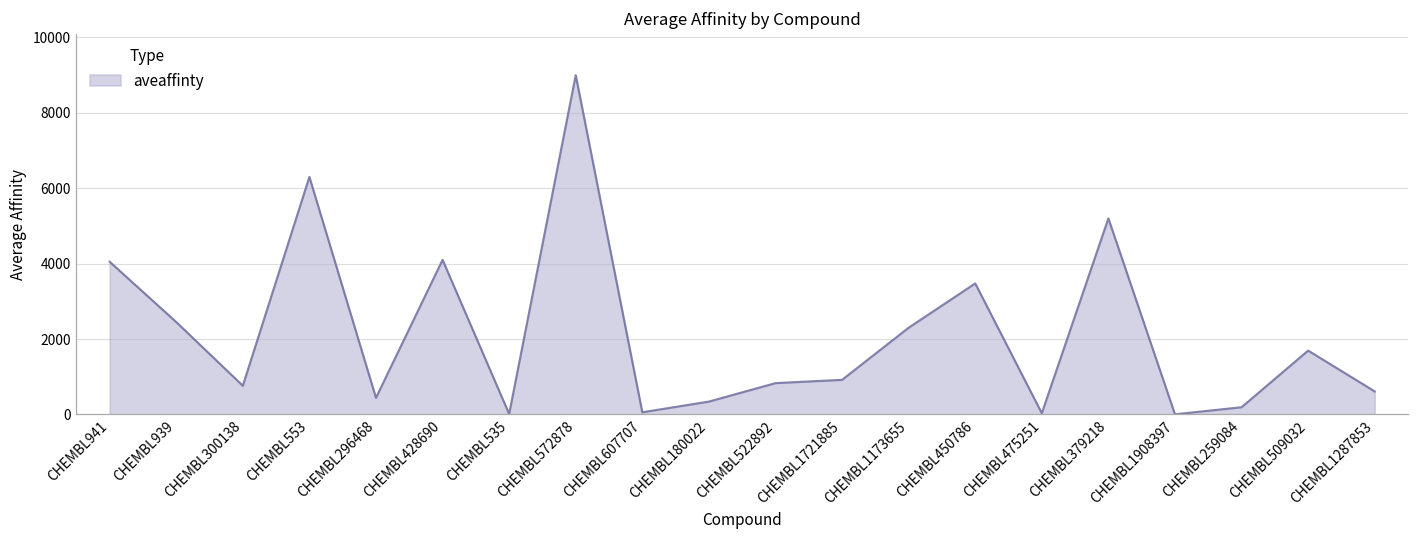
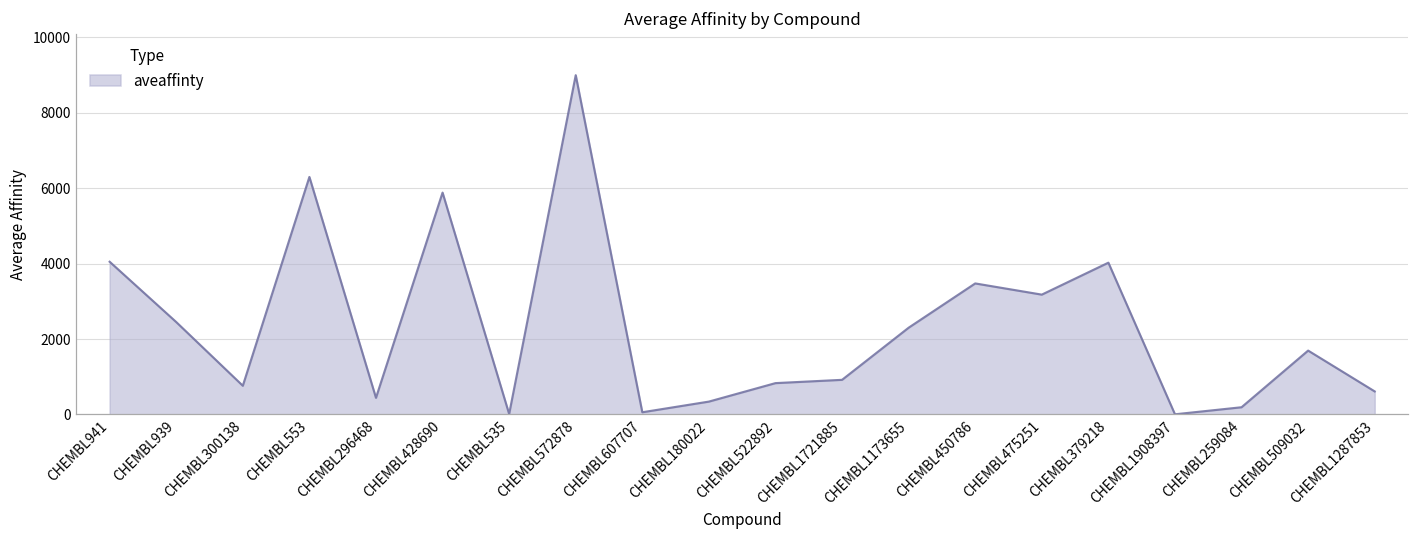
  {
    "CHEMBL941": 4100,
    "CHEMBL939": 2500,
    "CHEMBL300138": 800,
    "CHEMBL553": 6300,
    "CHEMBL296468": 400,
-   "CHEMBL428690": 4100,
+   "CHEMBL428690": 5900,
    "CHEMBL535": 0,
    "CHEMBL572878": 9000,
    "CHEMBL607707": 100,
    "CHEMBL180022": 300,
    "CHEMBL522892": 800,
    "CHEMBL1721885": 900,
    "CHEMBL1173655": 2300,
    "CHEMBL450786": 3500,
-   "CHEMBL475251": 0,
-   "CHEMBL379218": 5200,
+   "CHEMBL475251": 3200,
+   "CHEMBL379218": 4000,
    "CHEMBL1908397": 0,
    "CHEMBL259084": 200,
    "CHEMBL509032": 1700,
    "CHEMBL1287853": 600
  }
